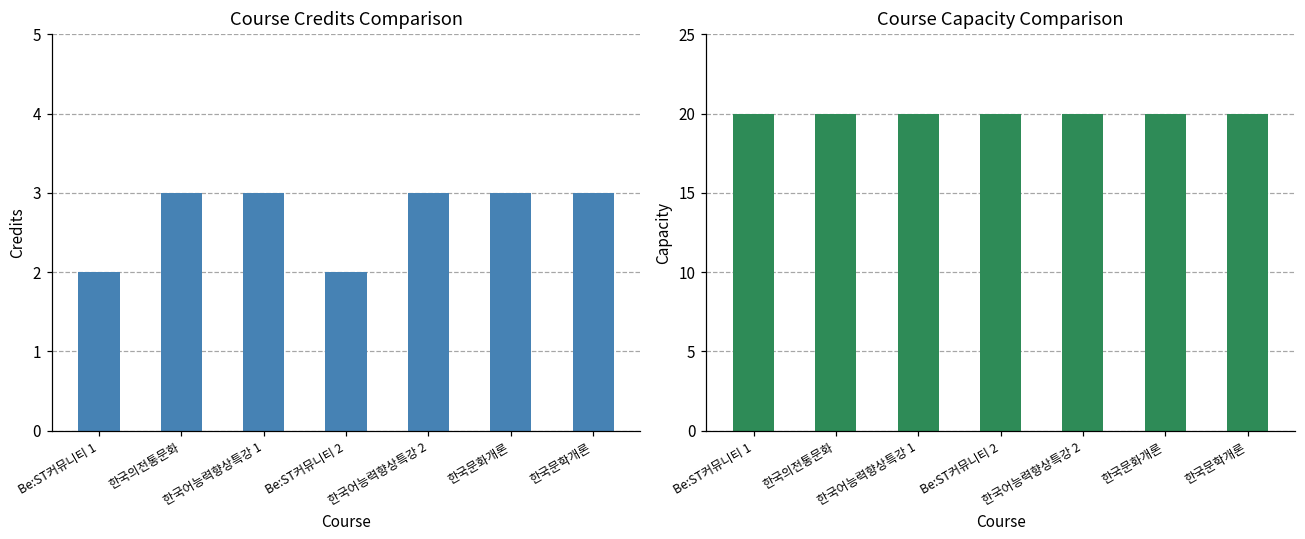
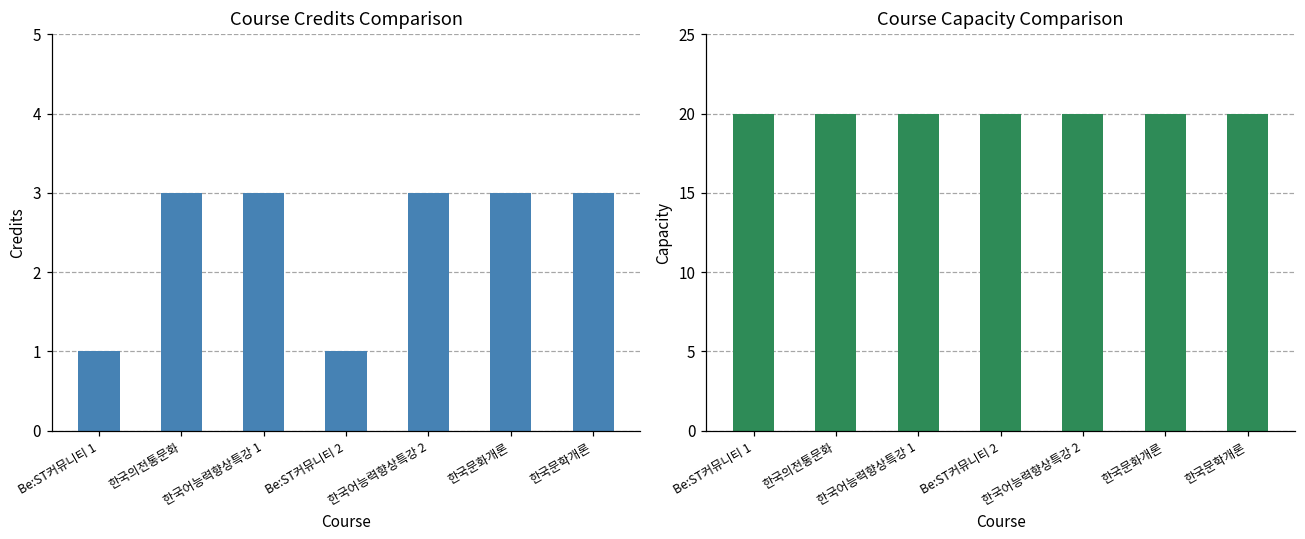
  {
    "Course Credits Comparison": {
-     "Be:ST커뮤니티 1": 2,
+     "Be:ST커뮤니티 1": 1,
      "한국의전통문화": 3,
      "한국어능력향상특강 1": 3,
-     "Be:ST커뮤니티 2": 2,
+     "Be:ST커뮤니티 2": 1,
      "한국어능력향상특강 2": 3,
      "한국문화개론": 3,
      "한국문학개론": 3
    },
    "Course Capacity Comparison": {
      "Be:ST커뮤니티 1": 20.0,
      "한국의전통문화": 20.0,
      "한국어능력향상특강 1": 20.0,
      "Be:ST커뮤니티 2": 20.0,
      "한국어능력향상특강 2": 20.0,
      "한국문화개론": 20.0,
      "한국문학개론": 20.0
    }
  }
